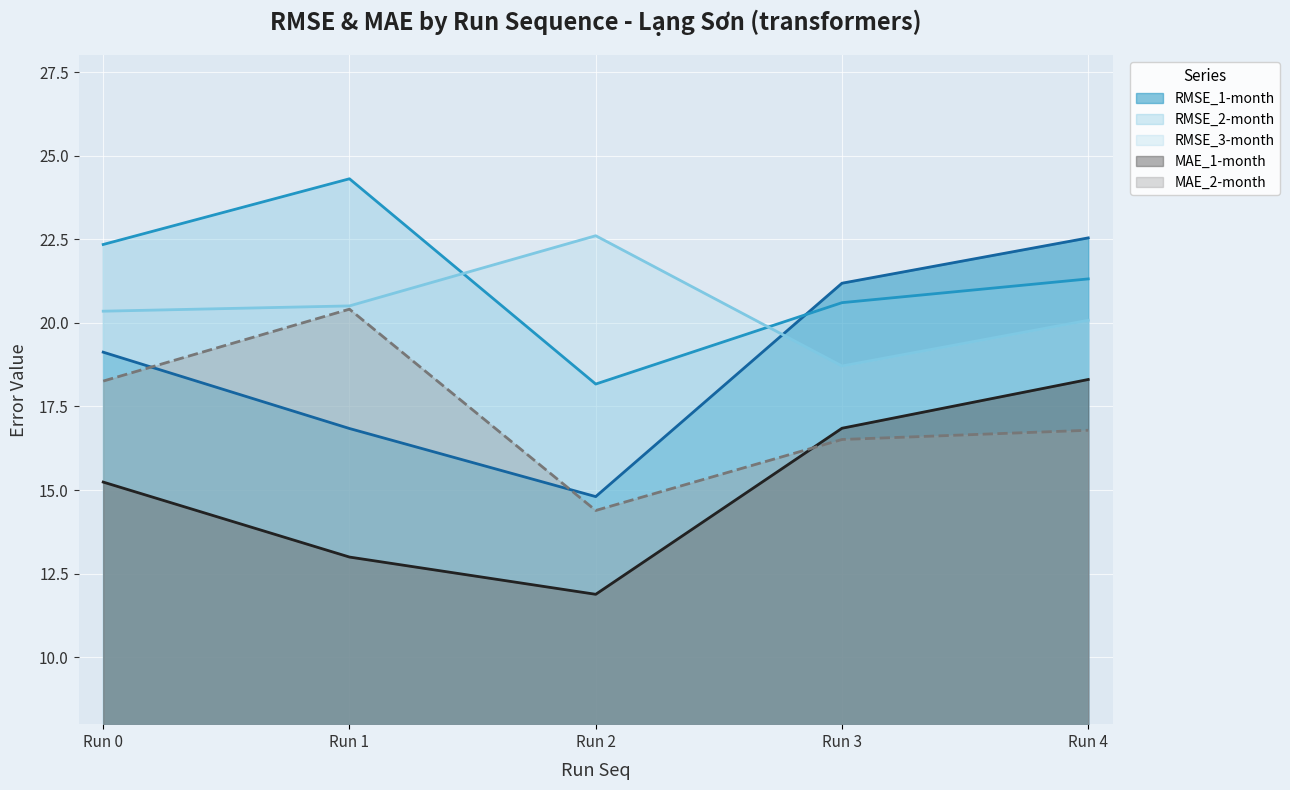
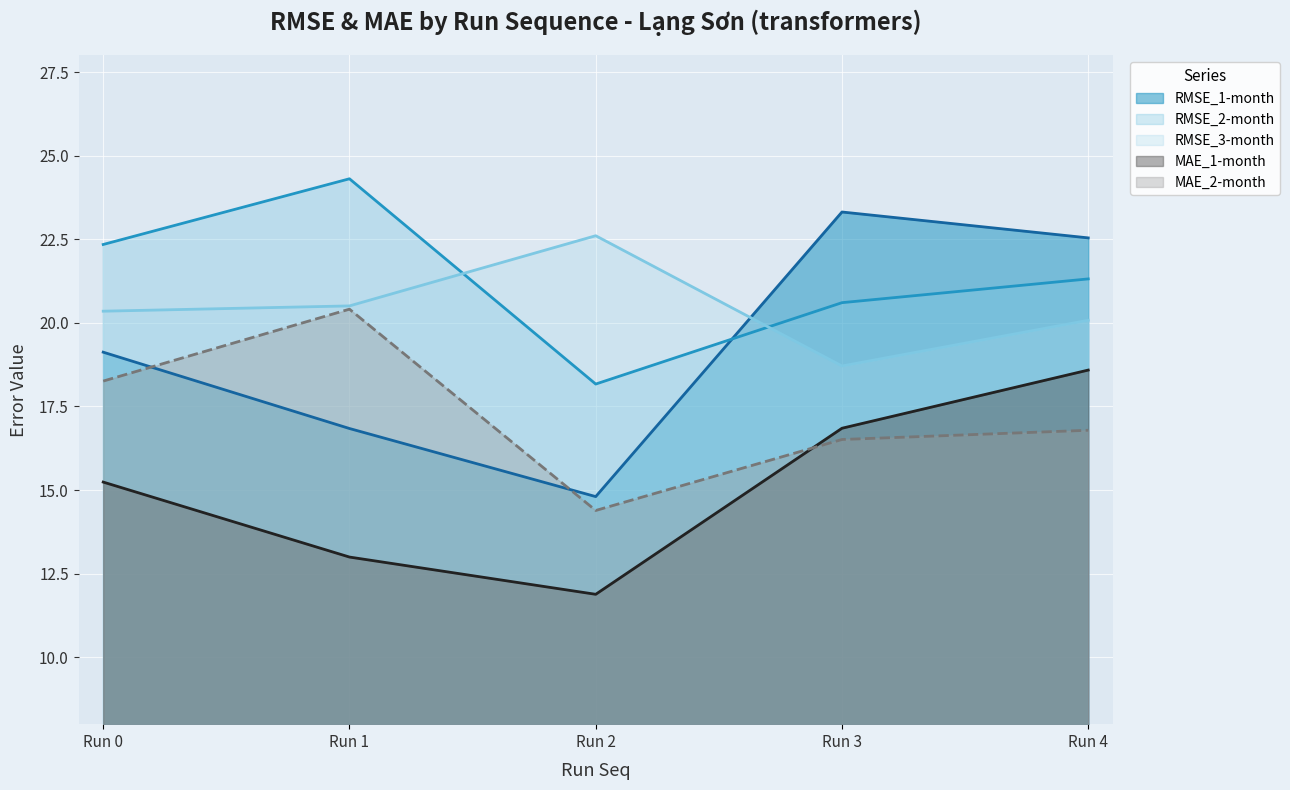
  {
    "RMSE_1-month": {
      "Run 0": 19.1,
      "Run 1": 16.8,
      "Run 2": 14.8,
-     "Run 3": 21.2,
+     "Run 3": 23.3,
      "Run 4": 22.5
    },
    "MAE_1-month": {
      "Run 0": 15.2,
      "Run 1": 13.0,
      "Run 2": 11.9,
      "Run 3": 16.8,
-     "Run 4": 18.3
+     "Run 4": 18.6
    }
  }
